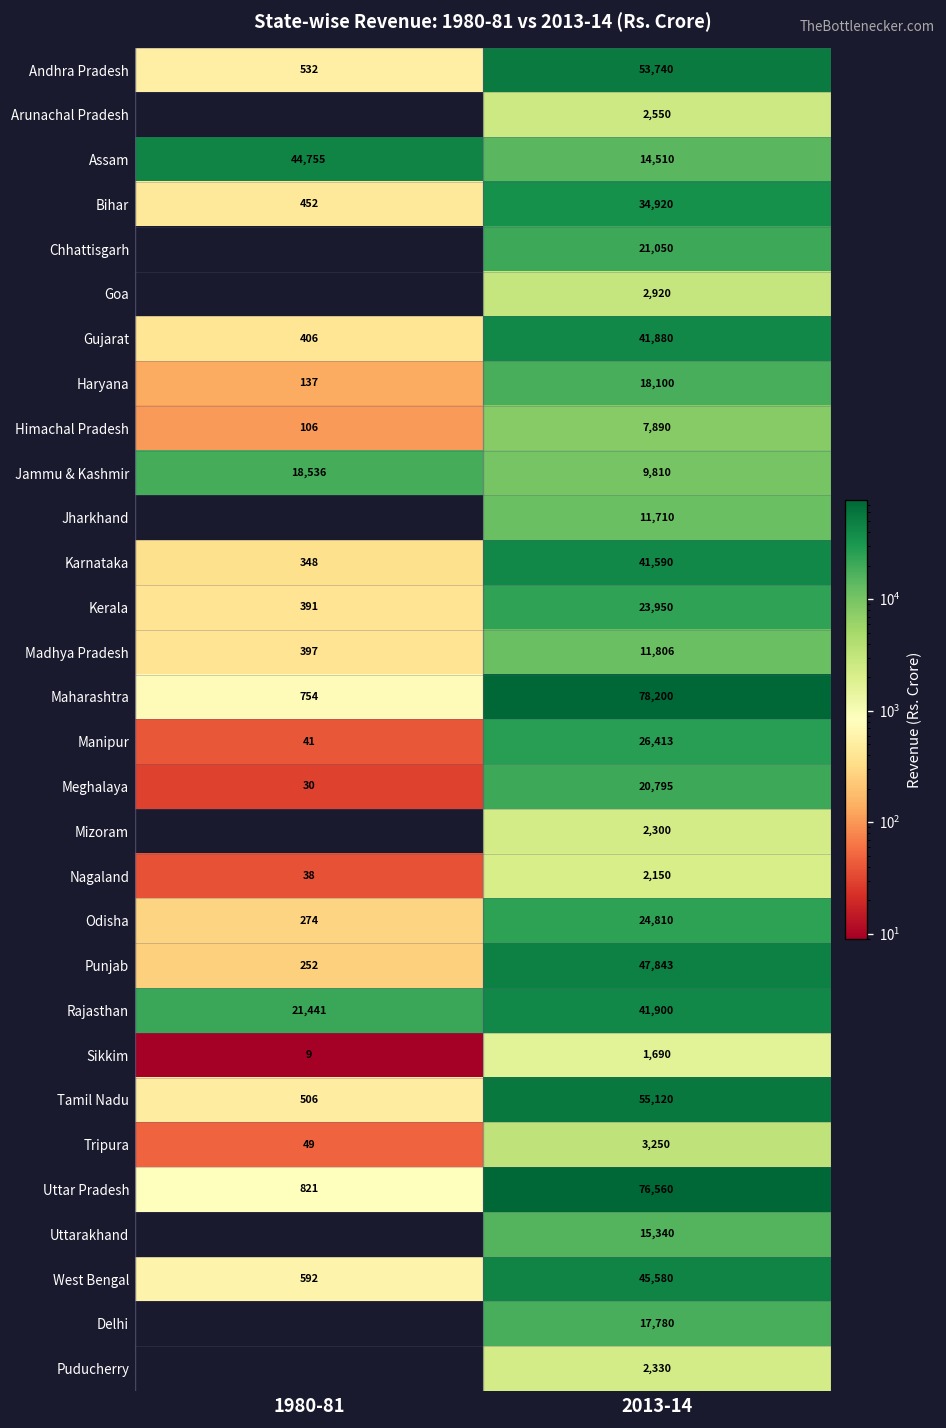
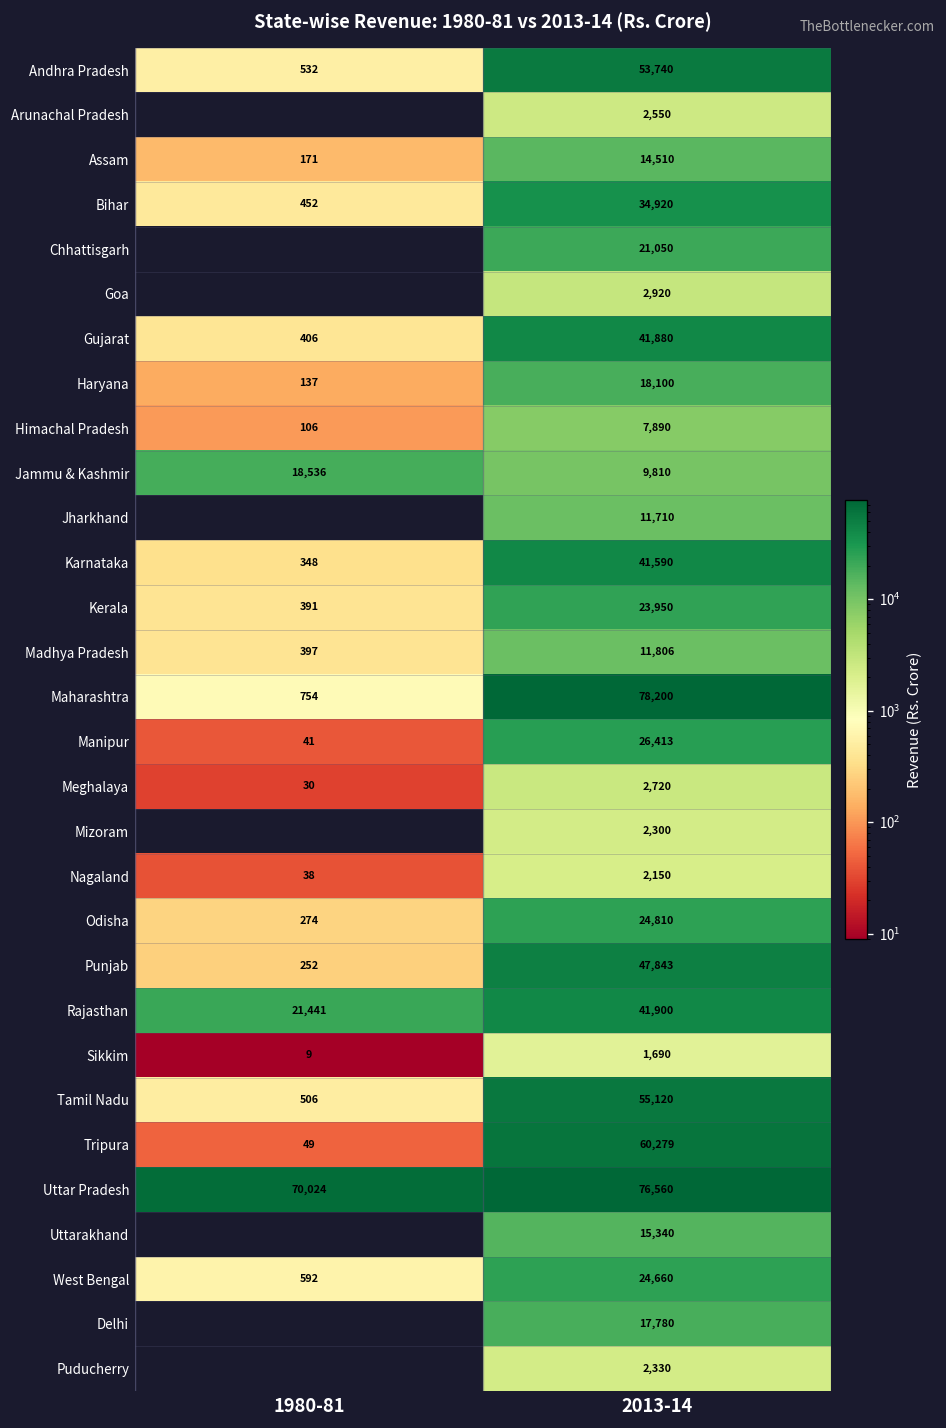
  {
    "Andhra Pradesh": {
      "1980-81": "532",
      "2013-14": "53,740"
    },
    "Arunachal Pradesh": {
      "2013-14": "2,550"
    },
    "Assam": {
-     "1980-81": "44,755",
+     "1980-81": "171",
      "2013-14": "14,510"
    },
    "Bihar": {
      "1980-81": "452",
      "2013-14": "34,920"
    },
    "Chhattisgarh": {
      "2013-14": "21,050"
    },
    "Goa": {
      "2013-14": "2,920"
    },
    "Gujarat": {
      "1980-81": "406",
      "2013-14": "41,880"
    },
    "Haryana": {
      "1980-81": "137",
      "2013-14": "18,100"
    },
    "Himachal Pradesh": {
      "1980-81": "106",
      "2013-14": "7,890"
    },
    "Jammu & Kashmir": {
      "1980-81": "18,536",
      "2013-14": "9,810"
    },
    "Jharkhand": {
      "2013-14": "11,710"
    },
    "Karnataka": {
      "1980-81": "348",
      "2013-14": "41,590"
    },
    "Kerala": {
      "1980-81": "391",
      "2013-14": "23,950"
    },
    "Madhya Pradesh": {
      "1980-81": "397",
      "2013-14": "11,806"
    },
    "Maharashtra": {
      "1980-81": "754",
      "2013-14": "78,200"
    },
    "Manipur": {
      "1980-81": "41",
      "2013-14": "26,413"
    },
    "Meghalaya": {
      "1980-81": "30",
-     "2013-14": "20,795"
+     "2013-14": "2,720"
    },
    "Mizoram": {
      "2013-14": "2,300"
    },
    "Nagaland": {
      "1980-81": "38",
      "2013-14": "2,150"
    },
    "Odisha": {
      "1980-81": "274",
      "2013-14": "24,810"
    },
    "Punjab": {
      "1980-81": "252",
      "2013-14": "47,843"
    },
    "Rajasthan": {
      "1980-81": "21,441",
      "2013-14": "41,900"
    },
    "Sikkim": {
      "1980-81": "9",
      "2013-14": "1,690"
    },
    "Tamil Nadu": {
      "1980-81": "506",
      "2013-14": "55,120"
    },
    "Tripura": {
      "1980-81": "49",
-     "2013-14": "3,250"
+     "2013-14": "60,279"
    },
    "Uttar Pradesh": {
-     "1980-81": "821",
+     "1980-81": "70,024",
      "2013-14": "76,560"
    },
    "Uttarakhand": {
      "2013-14": "15,340"
    },
    "West Bengal": {
      "1980-81": "592",
-     "2013-14": "45,580"
+     "2013-14": "24,660"
    },
    "Delhi": {
      "2013-14": "17,780"
    },
    "Puducherry": {
      "2013-14": "2,330"
    }
  }
